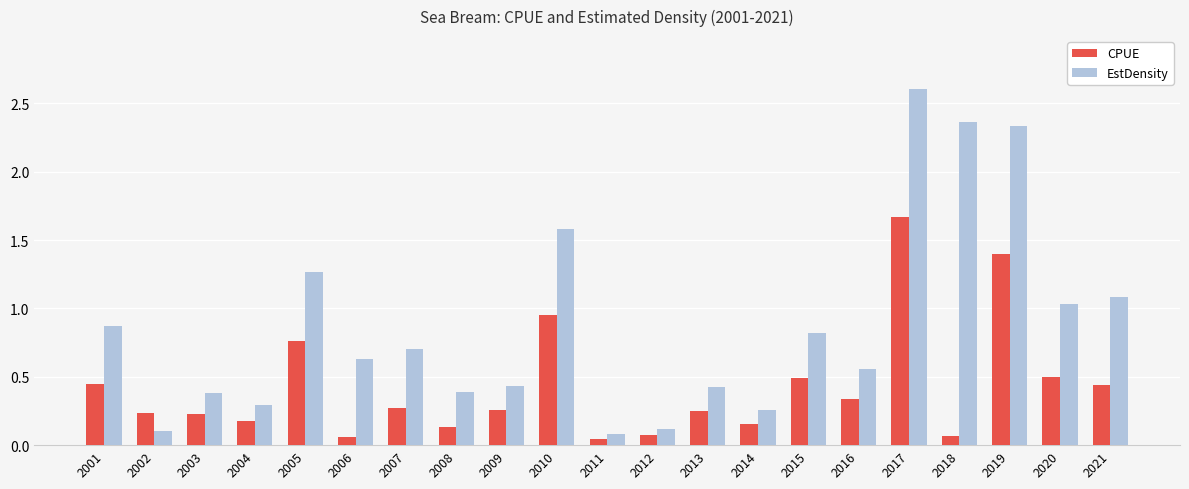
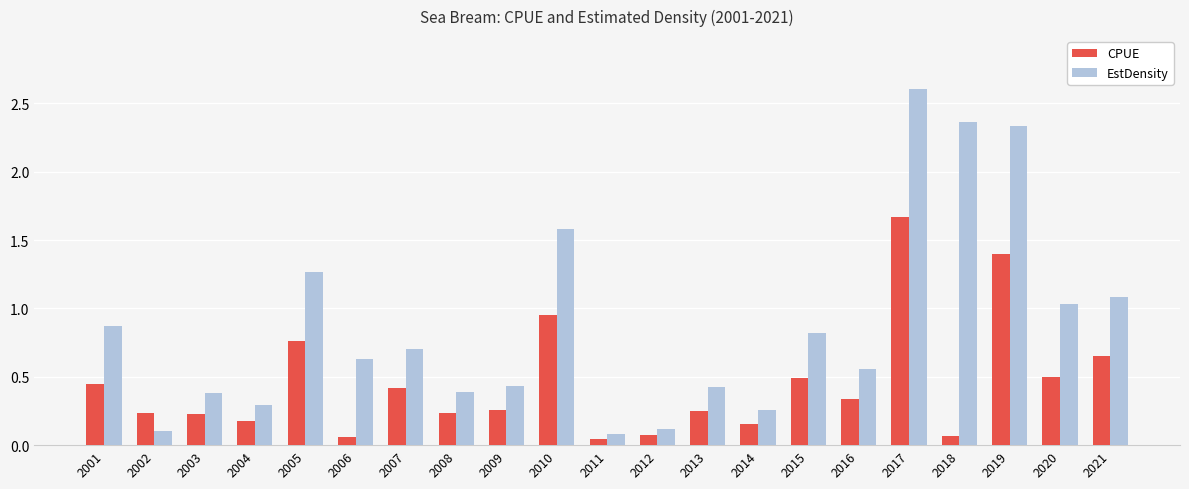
  {
    "CPUE": {
      "2001": 0.45,
      "2002": 0.24,
      "2003": 0.23,
      "2004": 0.18,
      "2005": 0.76,
      "2006": 0.06,
-     "2007": 0.27,
-     "2008": 0.13,
+     "2007": 0.42,
+     "2008": 0.23,
      "2009": 0.26,
      "2010": 0.95,
      "2011": 0.05,
      "2012": 0.07,
      "2013": 0.25,
      "2014": 0.16,
      "2015": 0.49,
      "2016": 0.33,
      "2017": 1.67,
      "2018": 0.07,
      "2019": 1.40,
      "2020": 0.50,
-     "2021": 0.44
+     "2021": 0.65
    },
    "EstDensity": {
      "2001": 0.87,
      "2002": 0.10,
      "2003": 0.38,
      "2004": 0.30,
      "2005": 1.27,
      "2006": 0.63,
      "2007": 0.70,
      "2008": 0.39,
      "2009": 0.43,
      "2010": 1.58,
      "2011": 0.08,
      "2012": 0.12,
      "2013": 0.42,
      "2014": 0.26,
      "2015": 0.82,
      "2016": 0.56,
      "2017": 2.60,
      "2018": 2.36,
      "2019": 2.33,
      "2020": 1.04,
      "2021": 1.08
    }
  }
